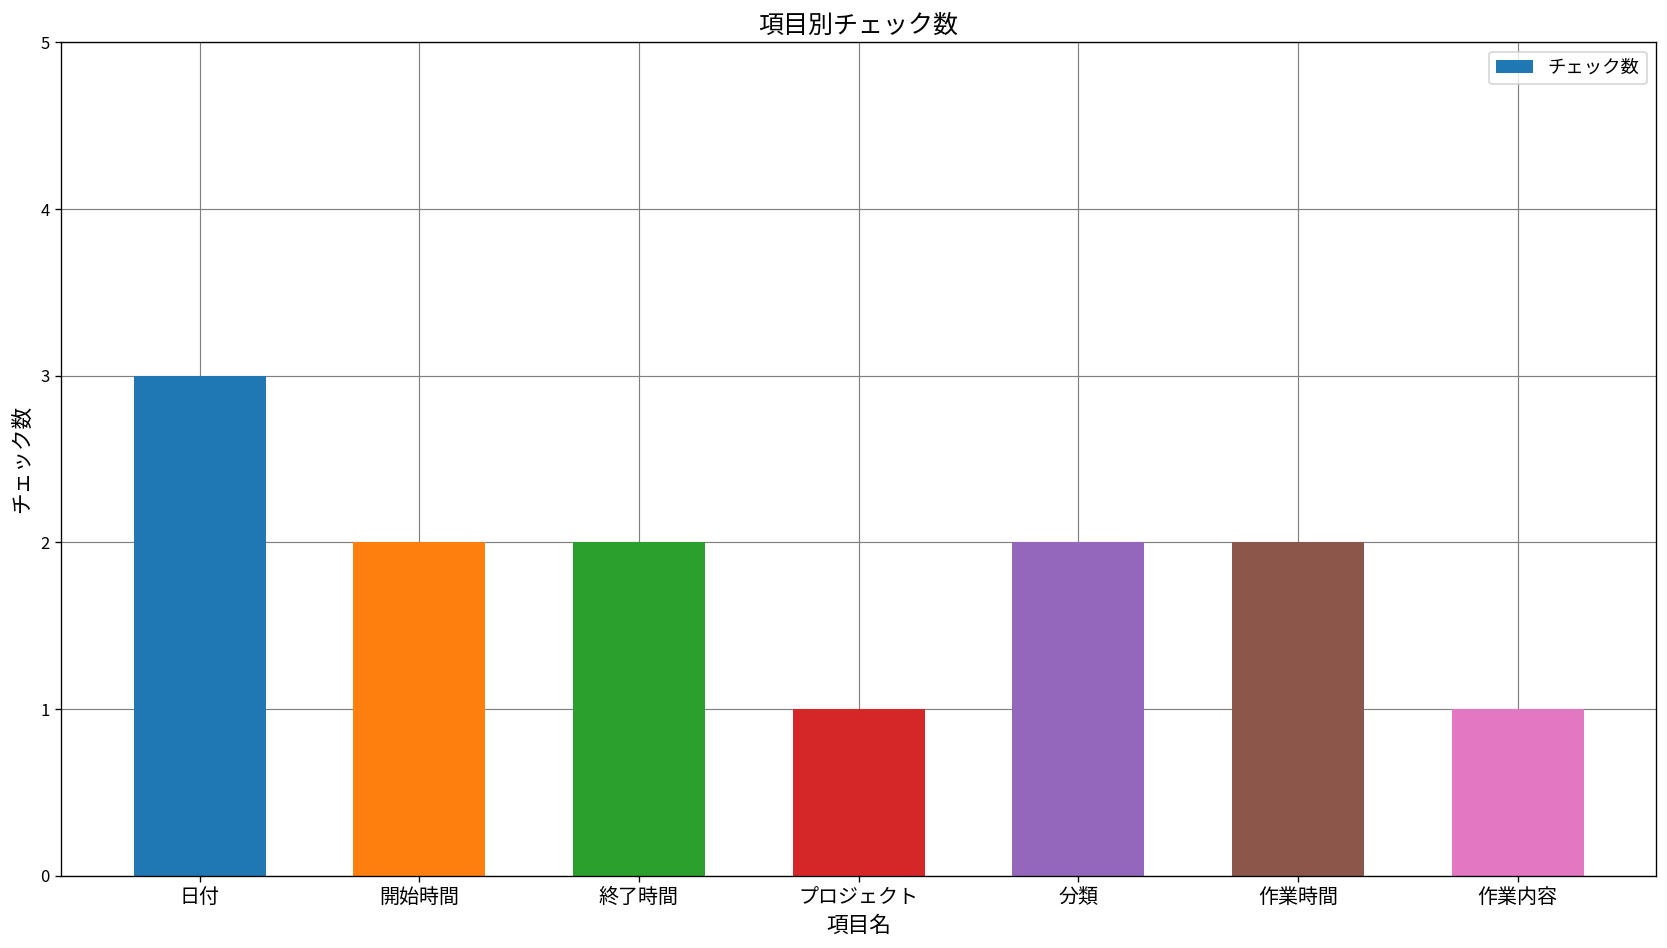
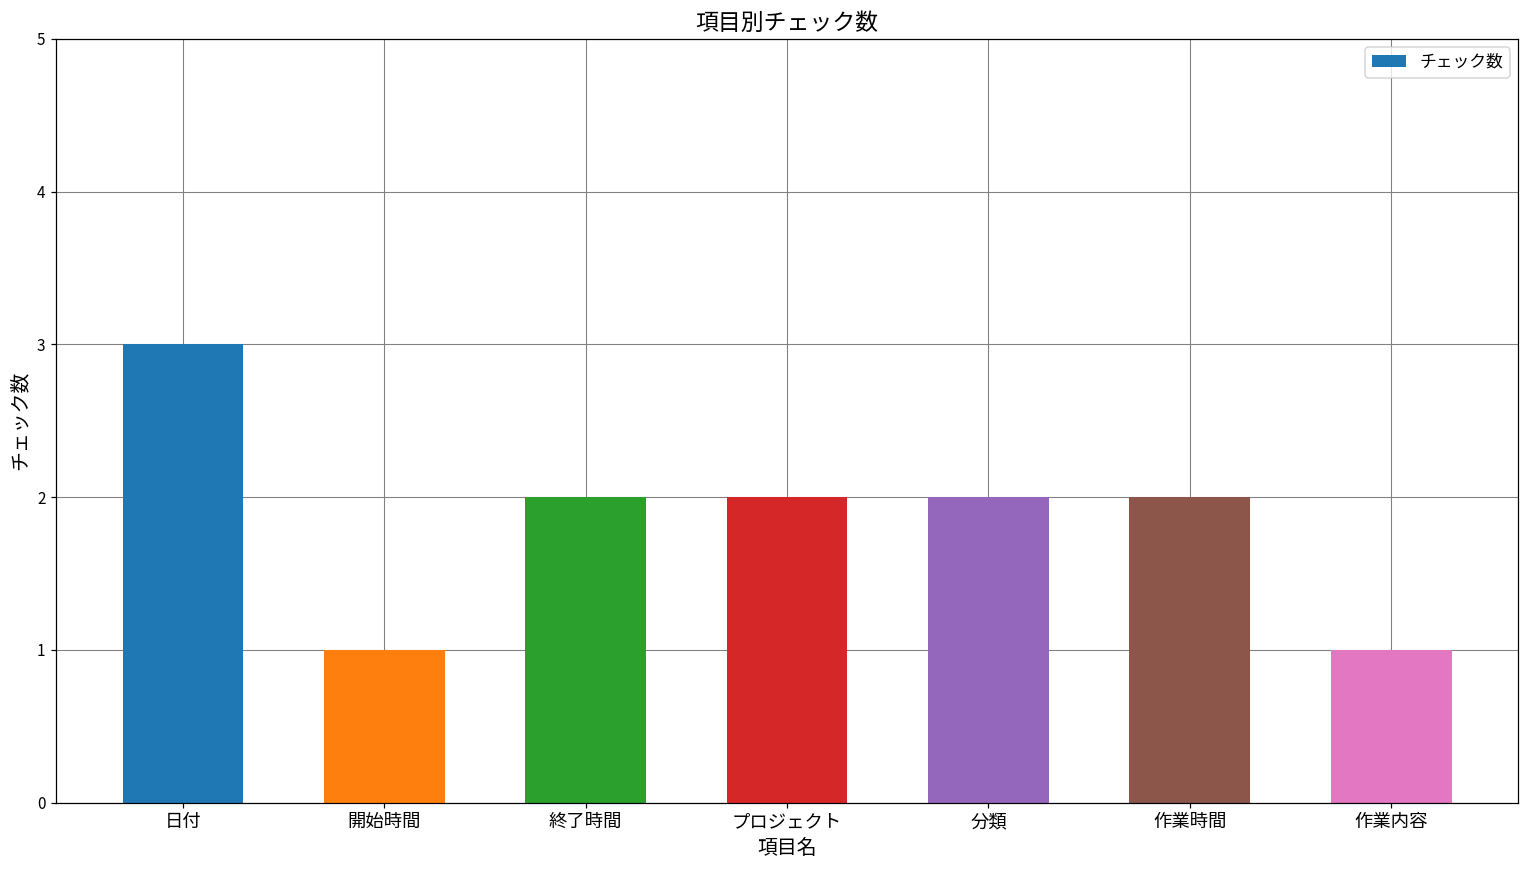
  {
    "日付": 3,
-   "開始時間": 2,
+   "開始時間": 1,
    "終了時間": 2,
-   "プロジェクト": 1,
+   "プロジェクト": 2,
    "分類": 2,
    "作業時間": 2,
    "作業内容": 1
  }
